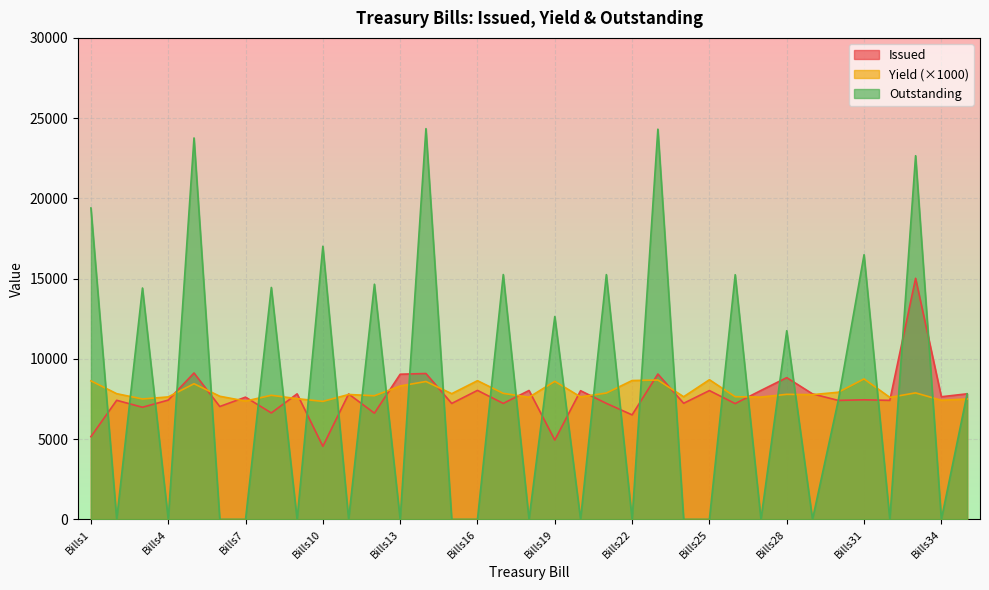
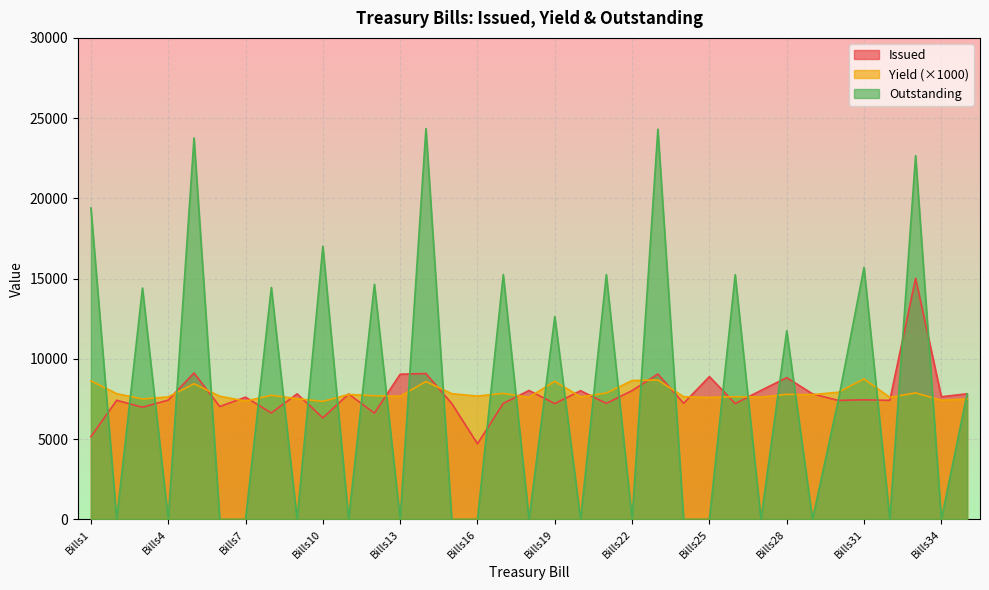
  {
    "Issued": {
      "Bills1": 5200,
      "Bills4": 7400,
      "Bills7": 7600,
-     "Bills10": 4600,
+     "Bills10": 6300,
      "Bills13": 9000,
-     "Bills16": 8000,
-     "Bills19": 4900,
-     "Bills22": 6500,
-     "Bills25": 8000,
+     "Bills16": 4700,
+     "Bills19": 7200,
+     "Bills22": 8000,
+     "Bills25": 8900,
      "Bills28": 8800,
      "Bills31": 7400,
      "Bills34": 7600
    },
    "Yield (×1000)": {
      "Bills1": 8600,
      "Bills4": 7600,
      "Bills7": 7400,
      "Bills10": 7400,
-     "Bills13": 8300,
-     "Bills16": 8600,
+     "Bills13": 7700,
+     "Bills16": 7700,
      "Bills19": 8600,
      "Bills22": 8700,
-     "Bills25": 8700,
+     "Bills25": 7600,
      "Bills28": 7800,
      "Bills31": 8800,
      "Bills34": 7400
    },
    "Outstanding": {
      "Bills1": 19400,
      "Bills4": 0,
      "Bills7": 0,
      "Bills10": 17000,
      "Bills13": 0,
      "Bills16": 0,
      "Bills19": 12600,
      "Bills22": 0,
      "Bills25": 0,
      "Bills28": 11800,
-     "Bills31": 16500,
+     "Bills31": 15700,
      "Bills34": 0
    }
  }
